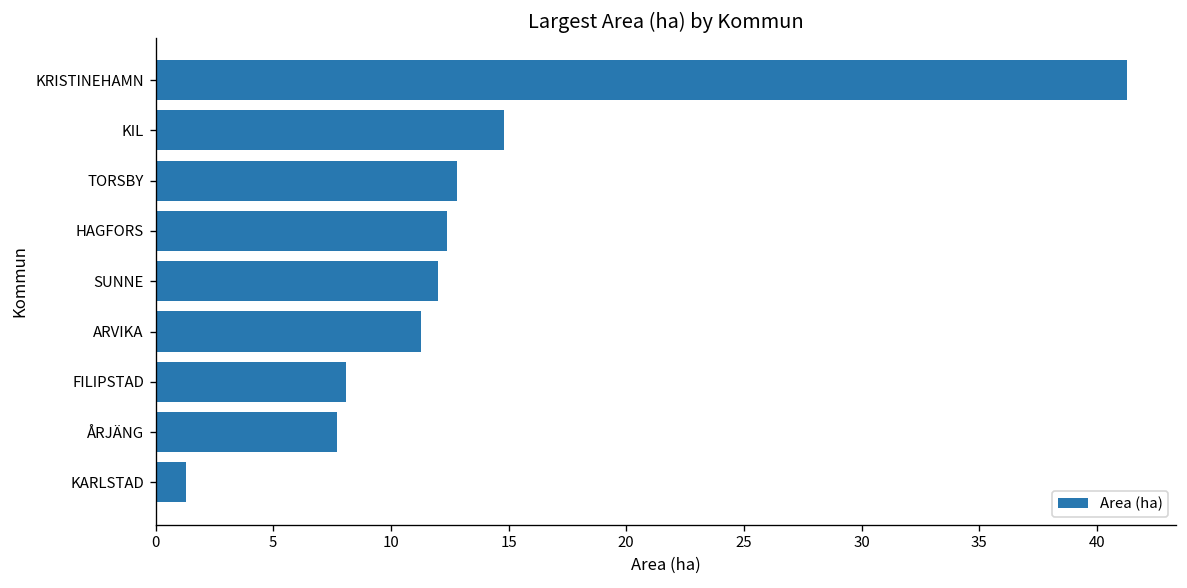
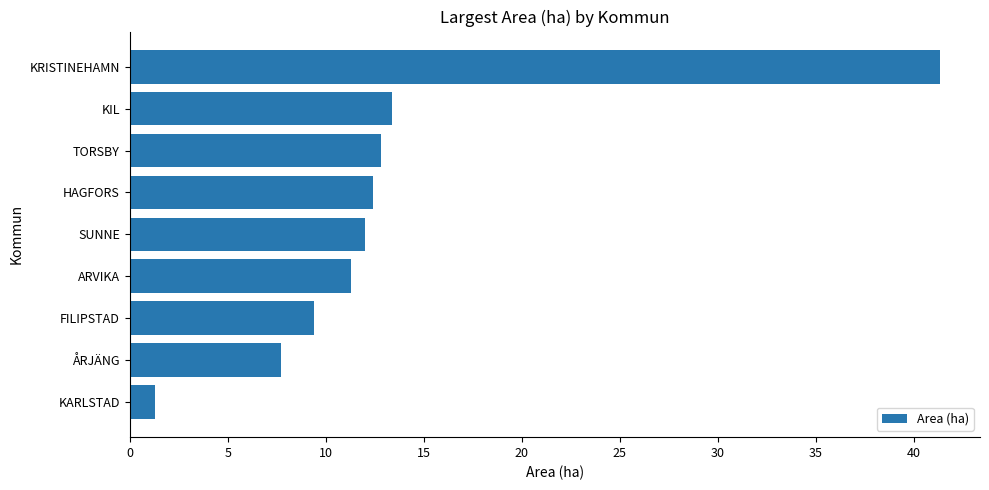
  {
    "KRISTINEHAMN": 41.3,
-   "KIL": 14.8,
+   "KIL": 13.4,
    "TORSBY": 12.8,
    "HAGFORS": 12.4,
    "SUNNE": 12.0,
    "ARVIKA": 11.3,
-   "FILIPSTAD": 8.1,
+   "FILIPSTAD": 9.4,
    "ÅRJÄNG": 7.7,
    "KARLSTAD": 1.3
  }
